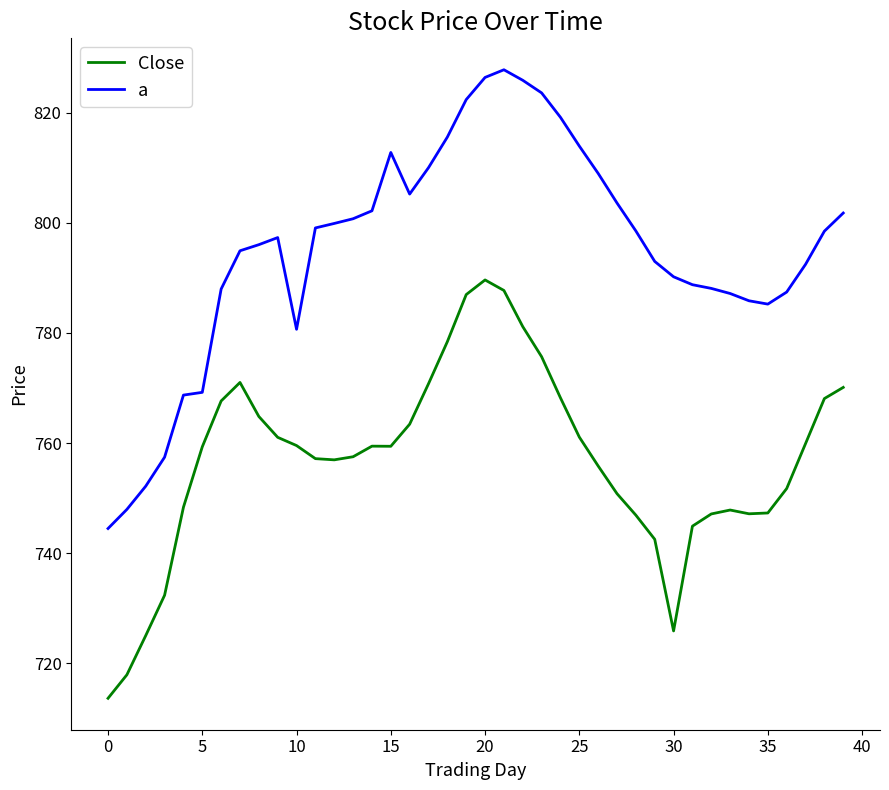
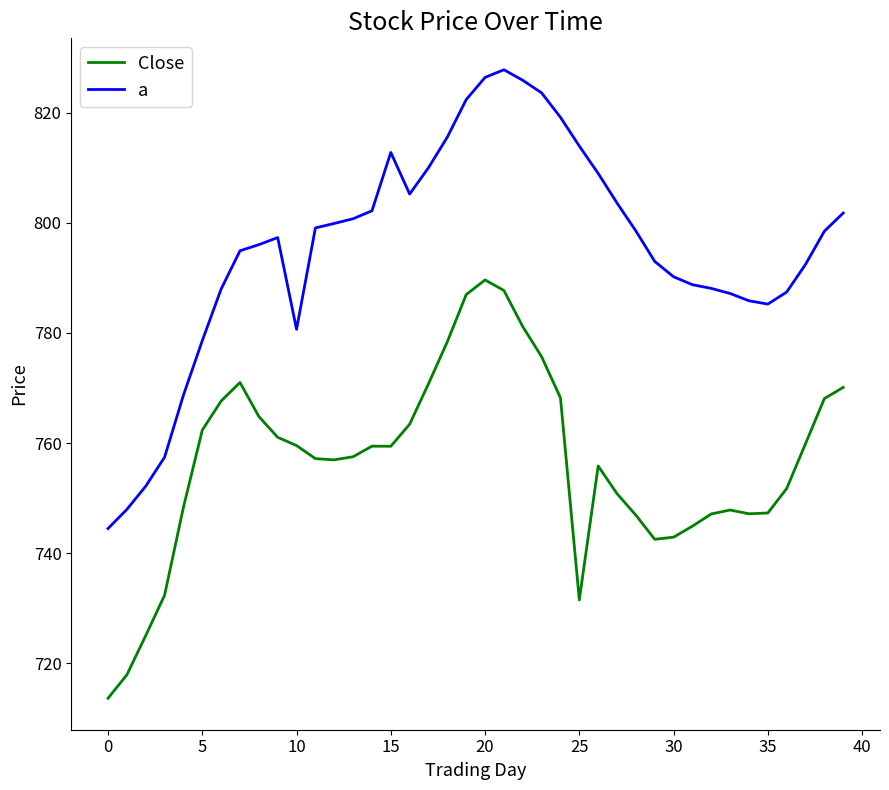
  {
    "Close": {
      "0": 714,
-     "5": 759,
+     "5": 762,
      "10": 760,
      "15": 759,
      "20": 790,
-     "25": 761,
-     "30": 726,
+     "25": 732,
+     "30": 743,
      "35": 747
    },
    "a": {
      "0": 744,
-     "5": 769,
+     "5": 779,
      "10": 781,
      "15": 813,
      "20": 826,
      "25": 814,
      "30": 790,
      "35": 785
    }
  }
